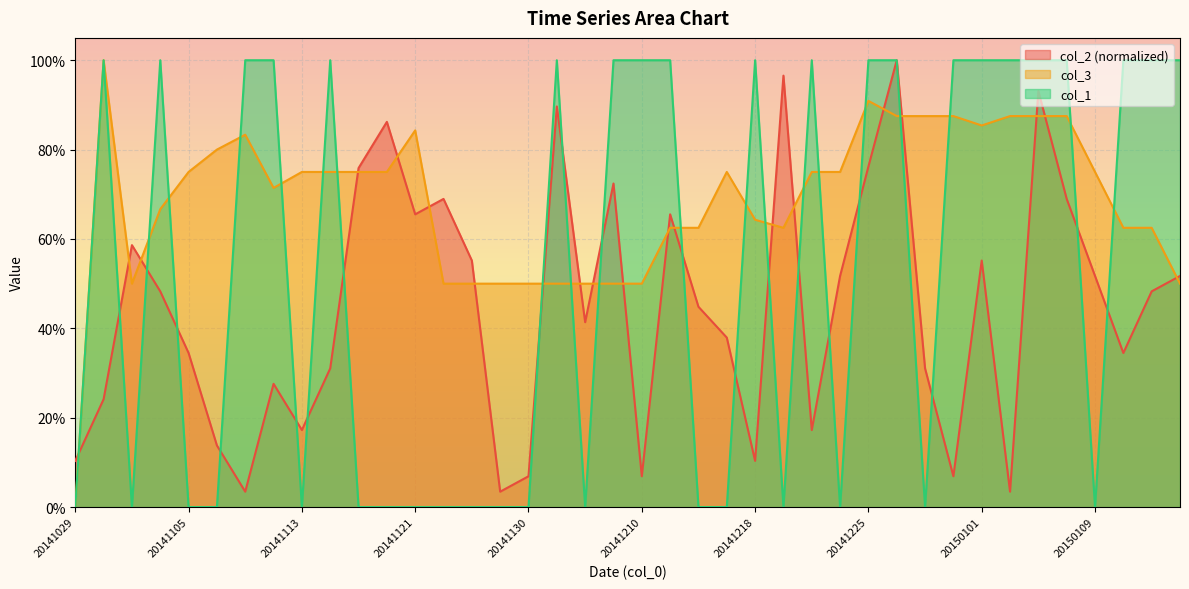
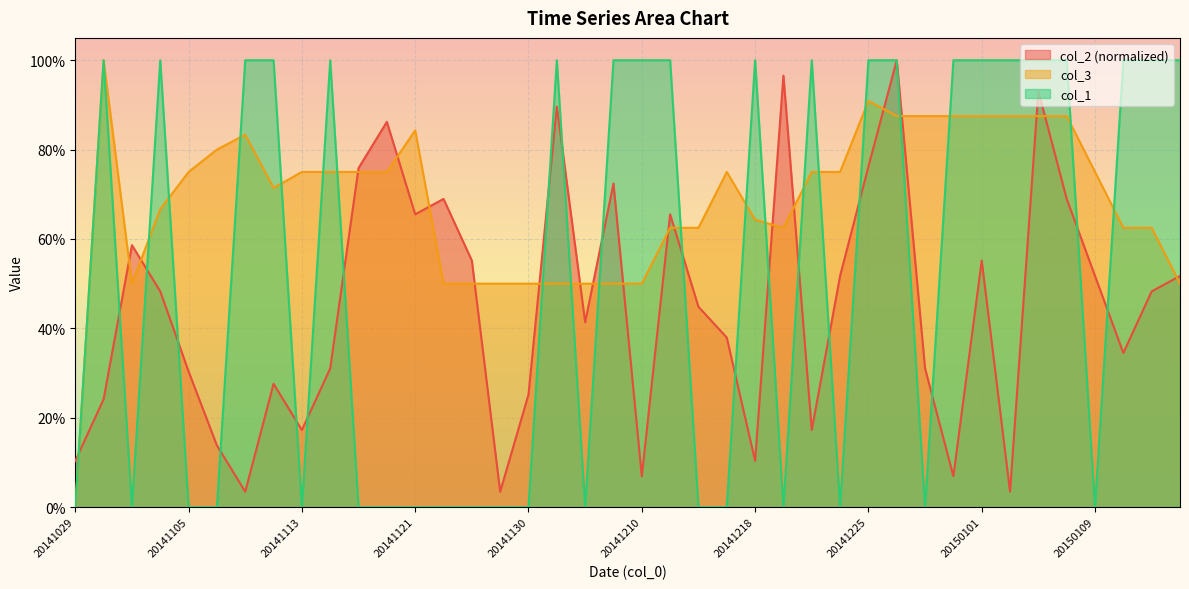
  {
    "col_2 (normalized)": {
      "20141029": "10%",
-     "20141105": "34%",
+     "20141105": "30%",
      "20141113": "17%",
      "20141121": "66%",
-     "20141130": "7%",
+     "20141130": "25%",
      "20141210": "7%",
      "20141218": "10%",
      "20141225": "76%",
      "20150101": "55%",
      "20150109": "52%"
    },
    "col_3": {
      "20141105": "75%",
      "20141113": "75%",
      "20141121": "84%",
      "20141130": "50%",
      "20141210": "50%",
      "20141218": "64%",
      "20141225": "91%",
-     "20150101": "85%",
+     "20150101": "88%",
      "20150109": "75%"
    },
    "col_1": {
      "20141105": "0%",
      "20141113": "0%",
      "20141121": "0%",
      "20141130": "0%",
      "20141210": "100%",
      "20141218": "100%",
      "20141225": "100%",
      "20150101": "100%",
      "20150109": "0%"
    }
  }
